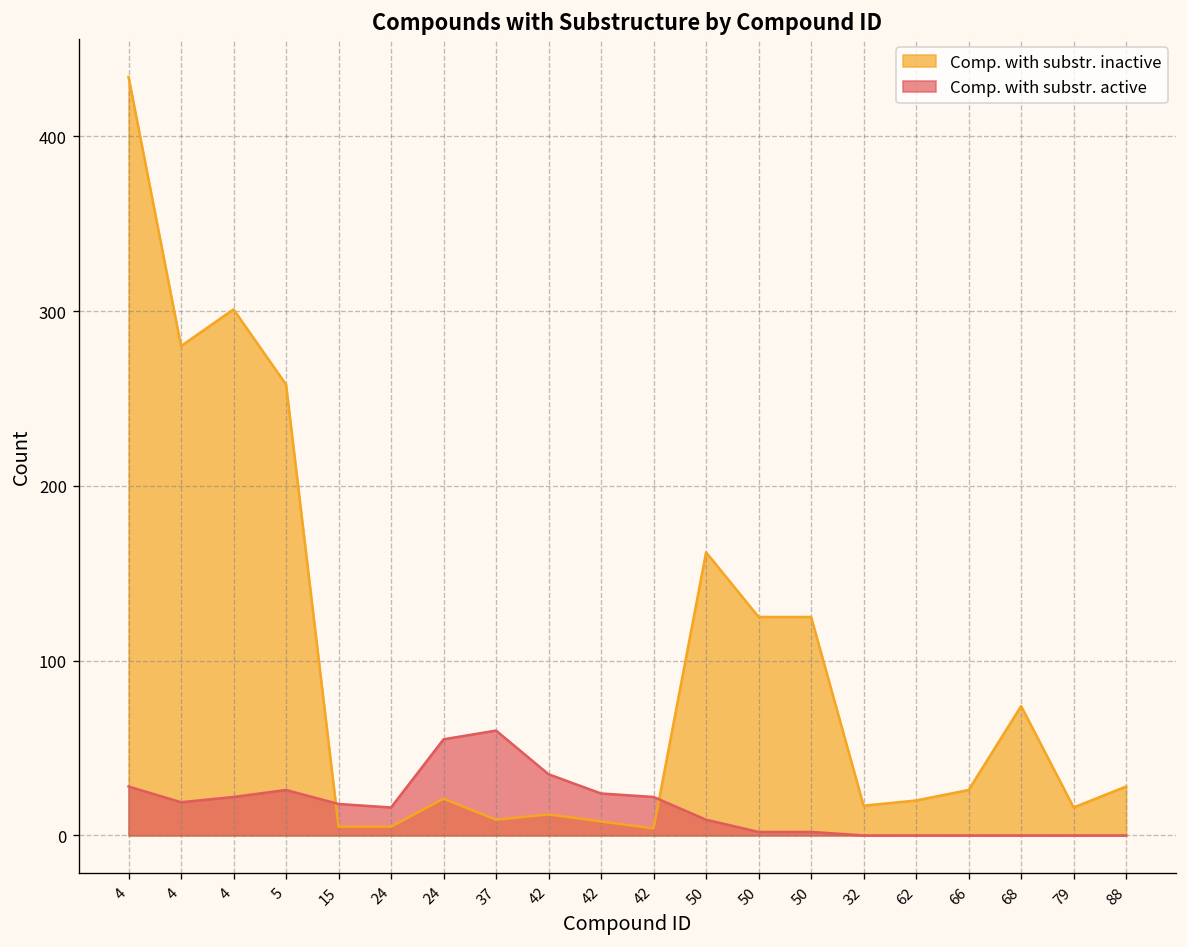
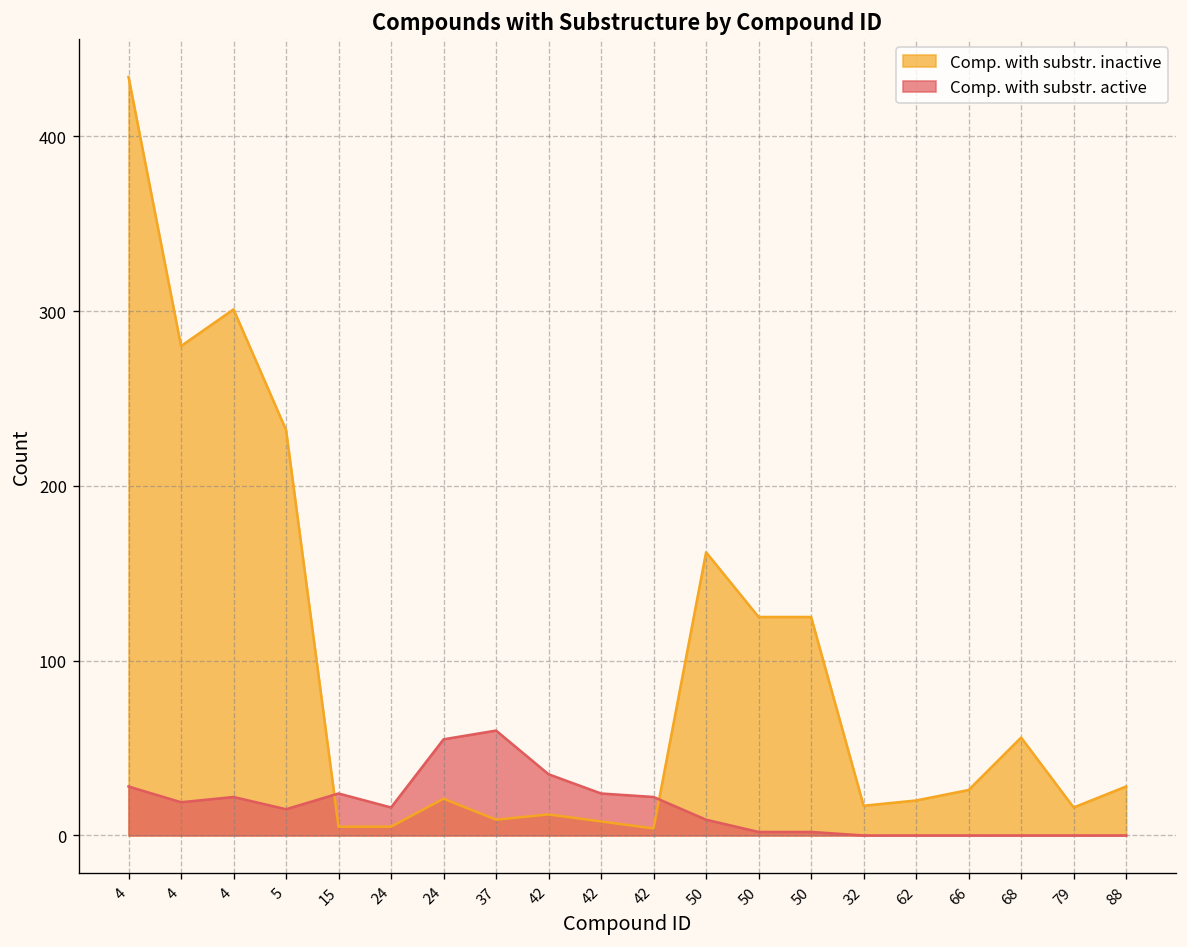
  {
    "Comp. with substr. inactive": {
-     "5": 258,
+     "5": 232,
      "15": 5,
      "37": 9,
      "32": 17,
      "62": 20,
      "66": 26,
-     "68": 74,
+     "68": 56,
      "79": 16,
      "88": 28
    },
    "Comp. with substr. active": {
-     "5": 26,
-     "15": 18,
+     "5": 15,
+     "15": 24,
      "37": 60,
      "32": 0,
      "62": 0,
      "66": 0,
      "68": 0,
      "79": 0,
      "88": 0
    }
  }
